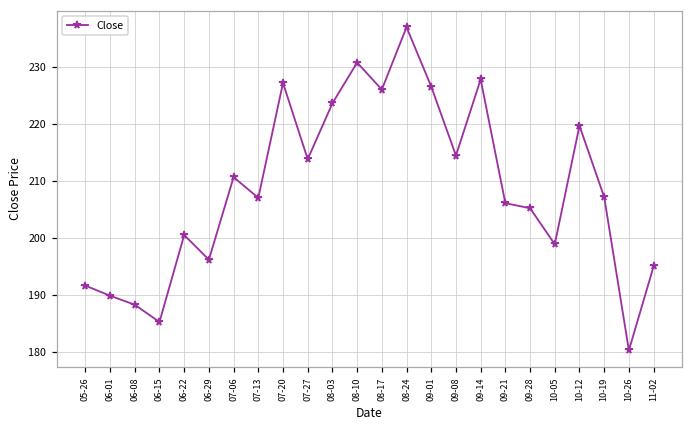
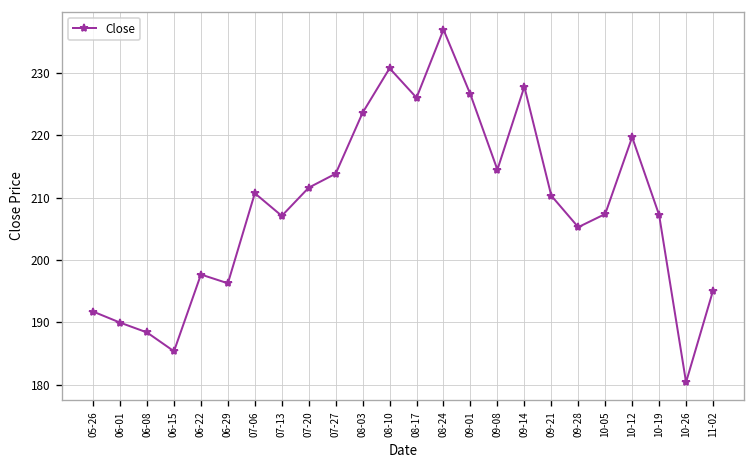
  {
    "05-26": 192,
    "06-01": 190,
    "06-08": 188,
    "06-15": 185,
-   "06-22": 201,
+   "06-22": 198,
    "06-29": 196,
    "07-06": 211,
    "07-13": 207,
-   "07-20": 227,
+   "07-20": 212,
    "07-27": 214,
    "08-03": 224,
    "08-10": 231,
    "08-17": 226,
    "08-24": 237,
    "09-01": 227,
    "09-08": 214,
    "09-14": 228,
-   "09-21": 206,
+   "09-21": 210,
    "09-28": 205,
-   "10-05": 199,
+   "10-05": 207,
    "10-12": 220,
    "10-19": 207,
    "10-26": 180,
    "11-02": 195
  }
